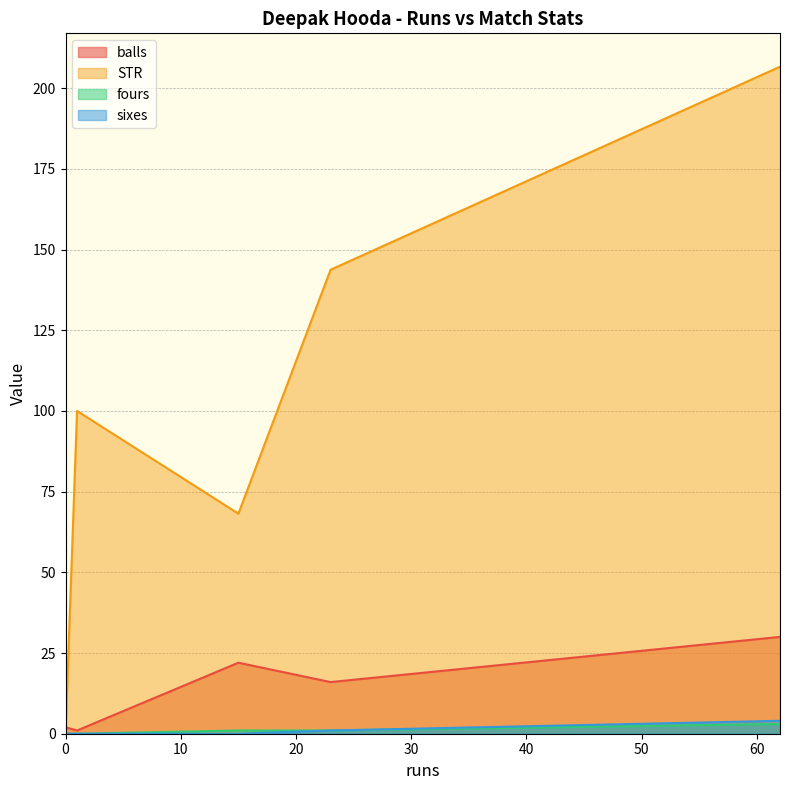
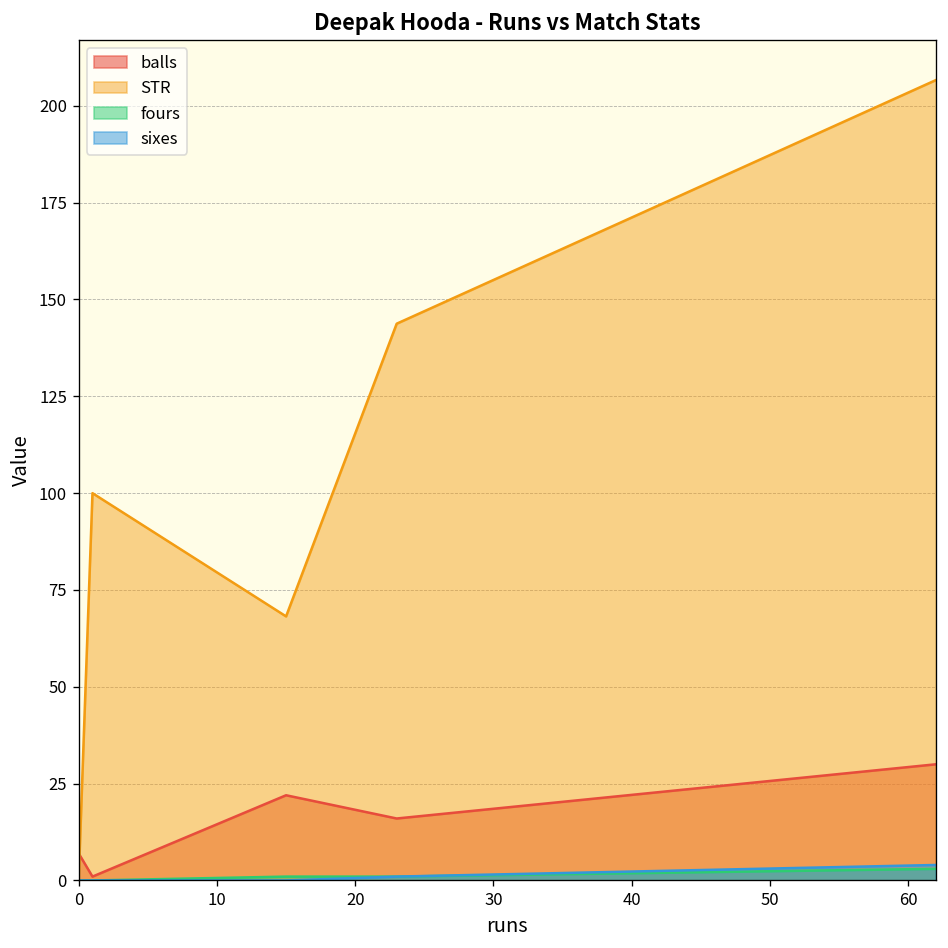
  {
    "balls": {
-     "0": 2
+     "0": 7
    }
  }
